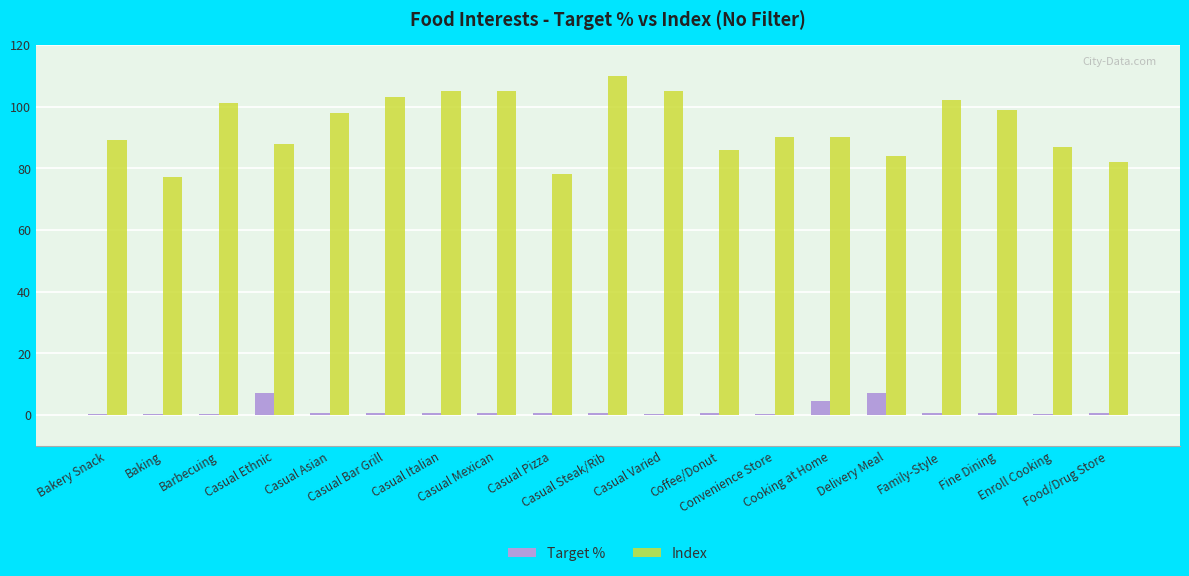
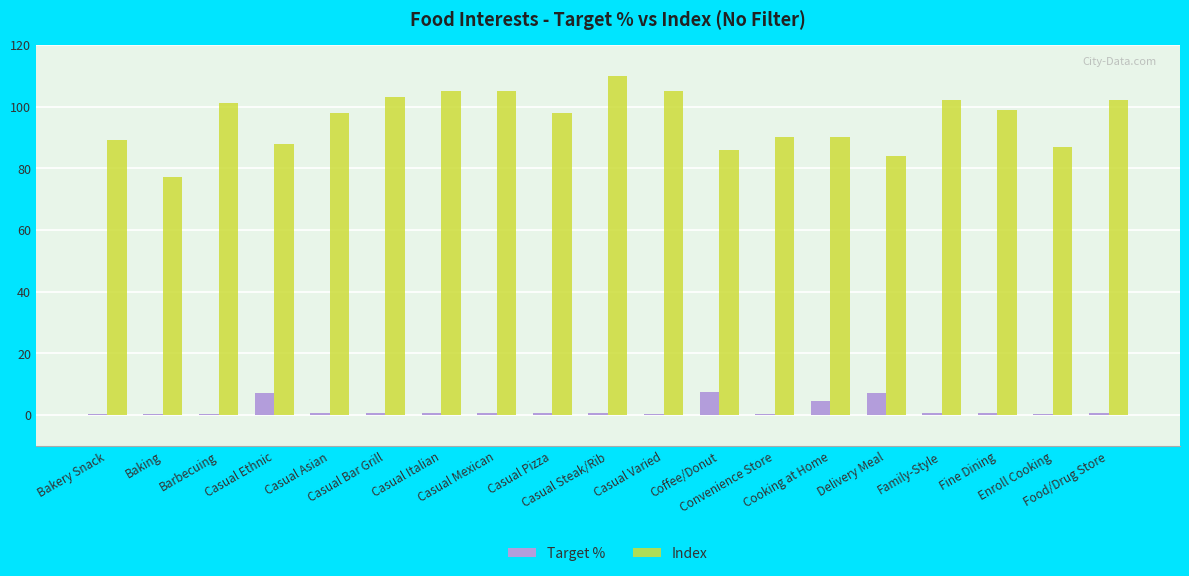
  {
    "Target %": {
      "Casual Ethnic": 7,
-     "Coffee/Donut": 0,
+     "Coffee/Donut": 7,
      "Cooking at Home": 5,
      "Delivery Meal": 7
    },
    "Index": {
      "Bakery Snack": 89,
      "Baking": 77,
      "Barbecuing": 101,
      "Casual Ethnic": 88,
      "Casual Asian": 98,
      "Casual Bar Grill": 103,
      "Casual Italian": 105,
      "Casual Mexican": 105,
-     "Casual Pizza": 78,
+     "Casual Pizza": 98,
      "Casual Steak/Rib": 110,
      "Casual Varied": 105,
      "Coffee/Donut": 86,
      "Convenience Store": 90,
      "Cooking at Home": 90,
      "Delivery Meal": 84,
      "Family-Style": 102,
      "Fine Dining": 99,
      "Enroll Cooking": 87,
-     "Food/Drug Store": 82
+     "Food/Drug Store": 102
    }
  }
